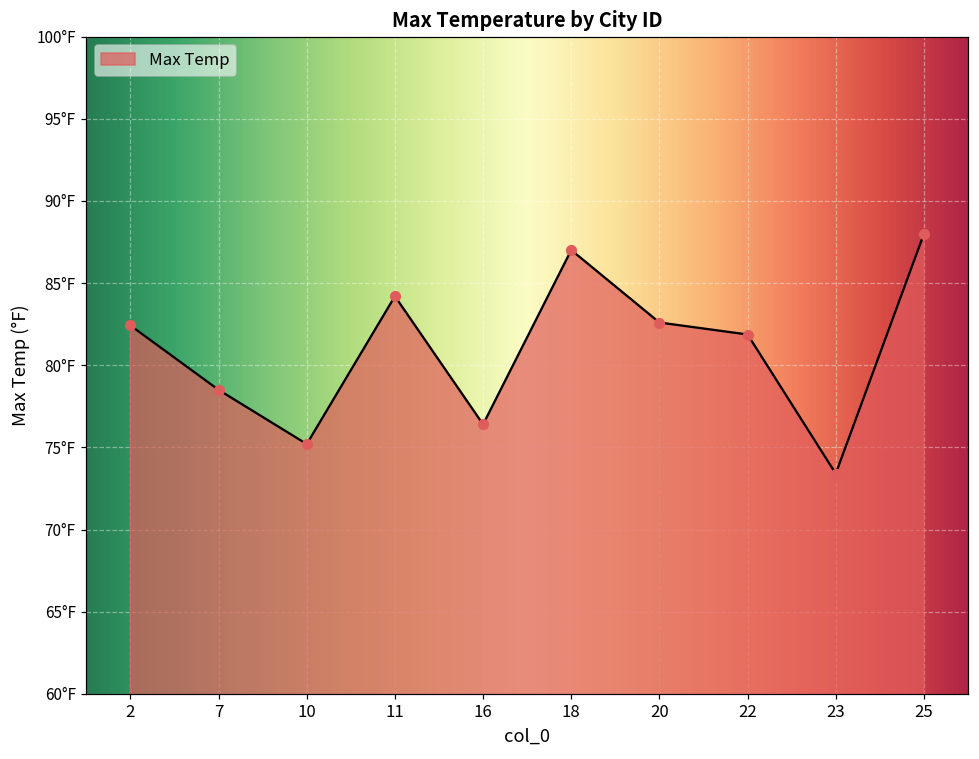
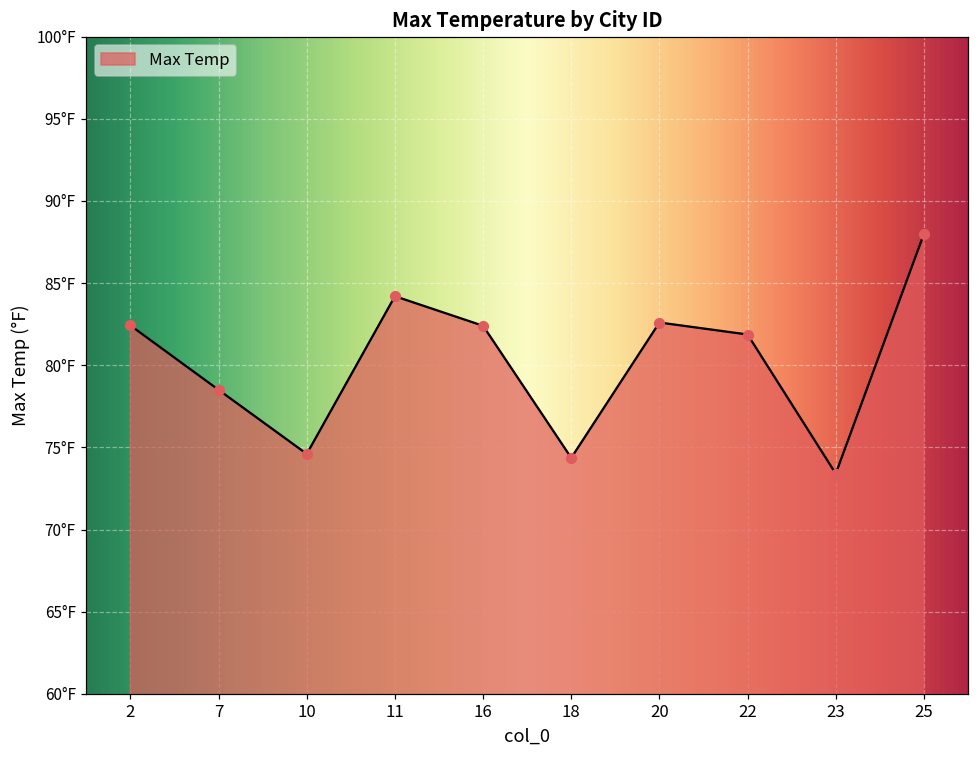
  {
    "2": "82.4°F",
    "7": "78.5°F",
-   "10": "75.2°F",
+   "10": "74.6°F",
    "11": "84.2°F",
-   "16": "76.4°F",
-   "18": "87.0°F",
+   "16": "82.4°F",
+   "18": "74.4°F",
    "20": "82.6°F",
    "22": "81.9°F",
    "23": "73.4°F",
    "25": "88.0°F"
  }
